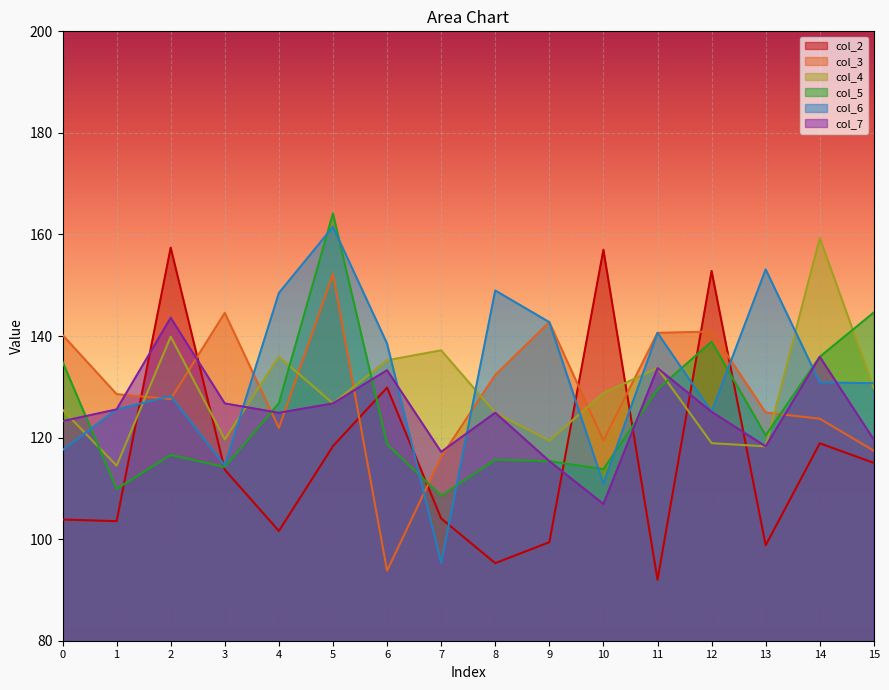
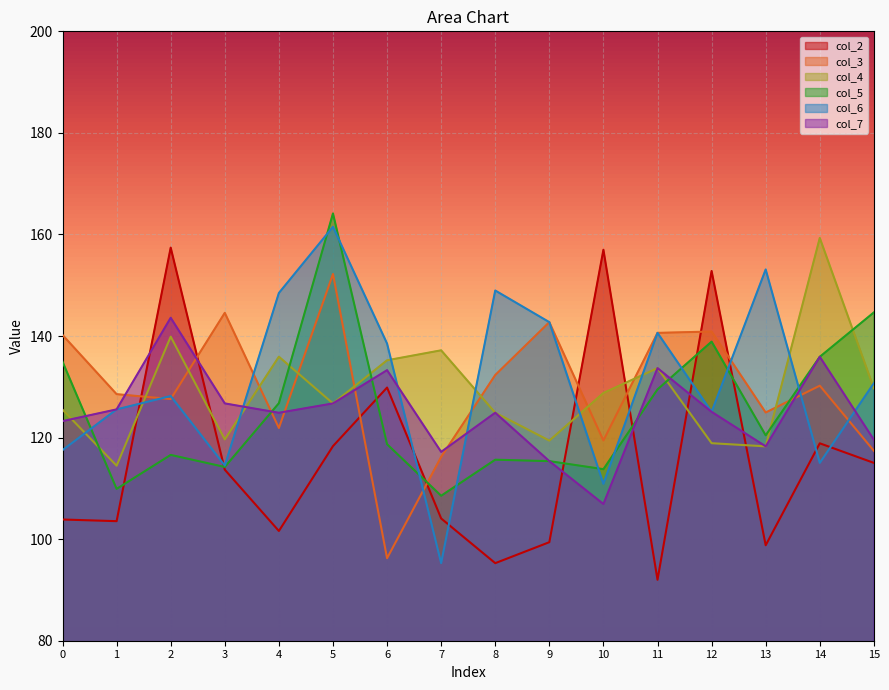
  {
    "col_2": {
      "0": 104,
      "1": 104,
      "2": 157,
      "3": 114,
      "4": 102,
      "5": 118,
      "6": 130,
      "7": 104,
      "8": 95,
      "9": 99,
      "10": 157,
      "11": 92,
      "12": 153,
      "13": 99,
      "14": 119,
      "15": 115
    },
    "col_3": {
      "0": 140,
      "1": 129,
      "2": 128,
      "3": 145,
      "4": 122,
      "5": 152,
-     "6": 94,
+     "6": 96,
      "7": 116,
      "8": 132,
      "10": 119,
      "12": 141,
      "13": 125,
-     "14": 124,
+     "14": 130,
      "15": 117
    },
    "col_4": {
      "0": 125,
      "1": 114,
      "2": 140,
      "3": 120,
      "4": 136,
      "6": 135,
      "7": 137,
      "9": 119,
      "10": 129,
      "12": 119,
      "14": 159,
      "15": 130
    },
    "col_5": {
      "0": 135,
      "1": 110,
      "2": 117,
      "4": 127,
      "5": 164,
      "6": 119,
      "7": 109,
      "8": 116,
      "10": 114,
      "11": 129,
      "12": 139,
      "13": 120,
      "15": 145
    },
    "col_6": {
      "0": 118,
      "2": 128,
      "4": 148,
      "5": 162,
      "6": 139,
      "7": 95,
      "8": 149,
      "10": 111,
      "13": 153,
-     "14": 131,
+     "14": 115,
      "15": 131
    },
    "col_7": {
      "0": 123,
      "2": 144,
      "3": 127,
      "4": 125,
      "6": 133,
      "7": 117,
      "10": 107,
      "15": 120
    }
  }
